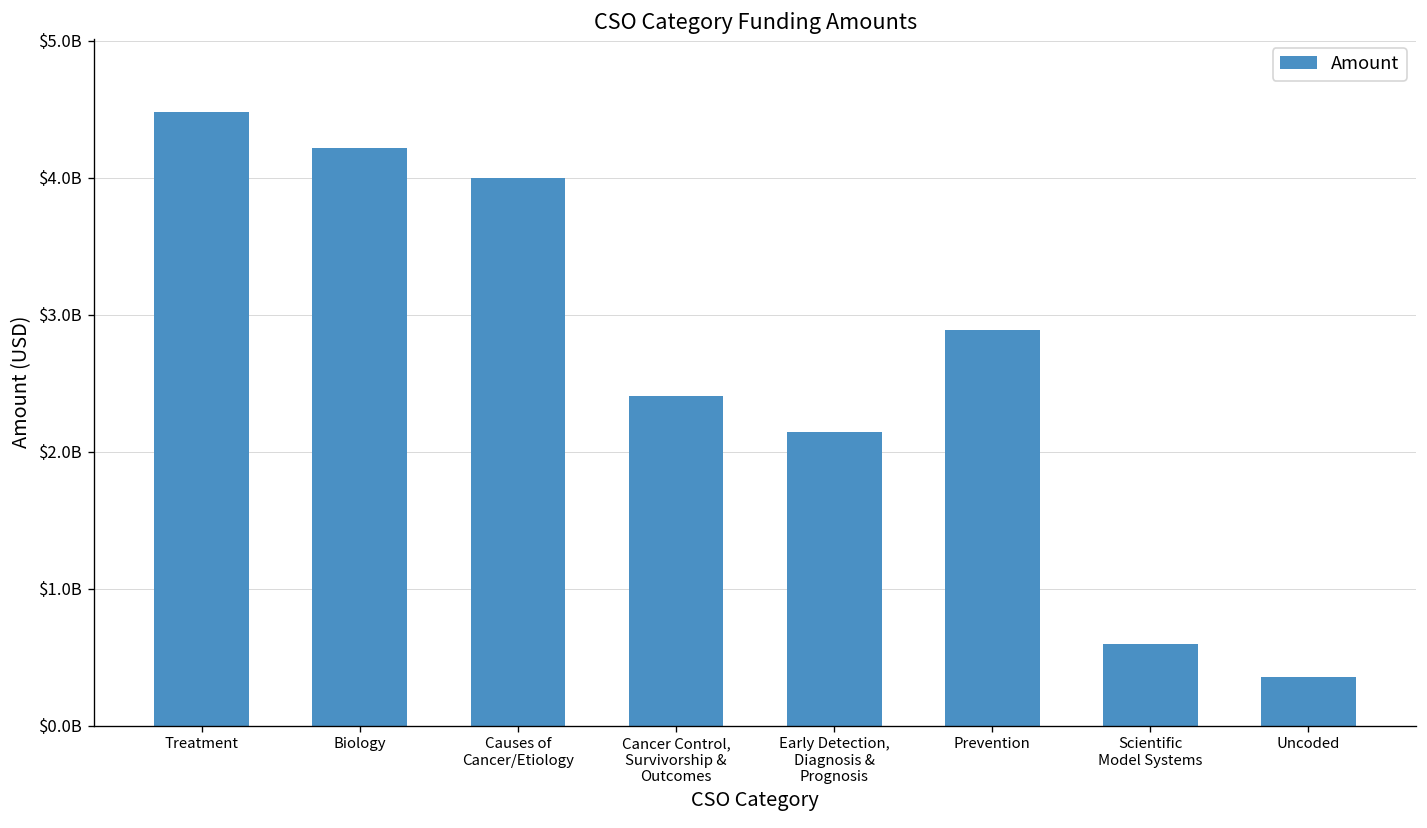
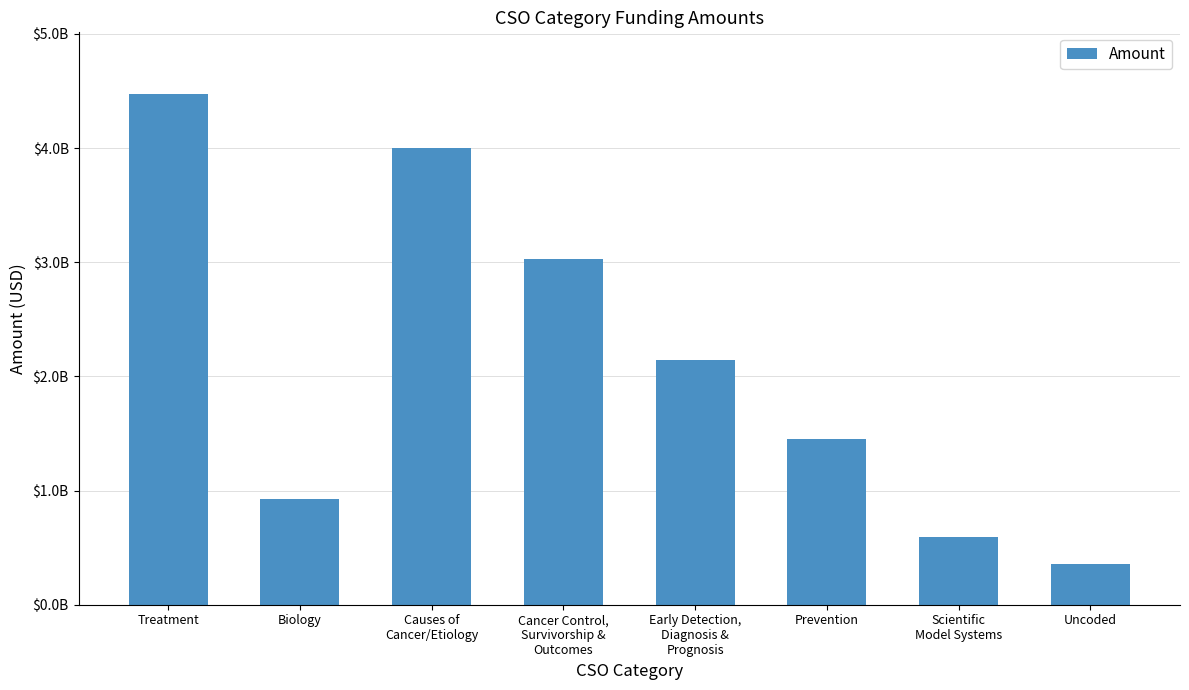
  {
    "Treatment": "$4480000000",
-   "Biology": "$4220000000",
+   "Biology": "$930000000",
    "Causes of Cancer/Etiology": "$4000000000",
-   "Cancer Control, Survivorship & Outcomes": "$2410000000",
+   "Cancer Control, Survivorship & Outcomes": "$3030000000",
    "Early Detection, Diagnosis & Prognosis": "$2140000000",
-   "Prevention": "$2890000000",
+   "Prevention": "$1450000000",
    "Scientific Model Systems": "$600000000",
    "Uncoded": "$360000000"
  }
